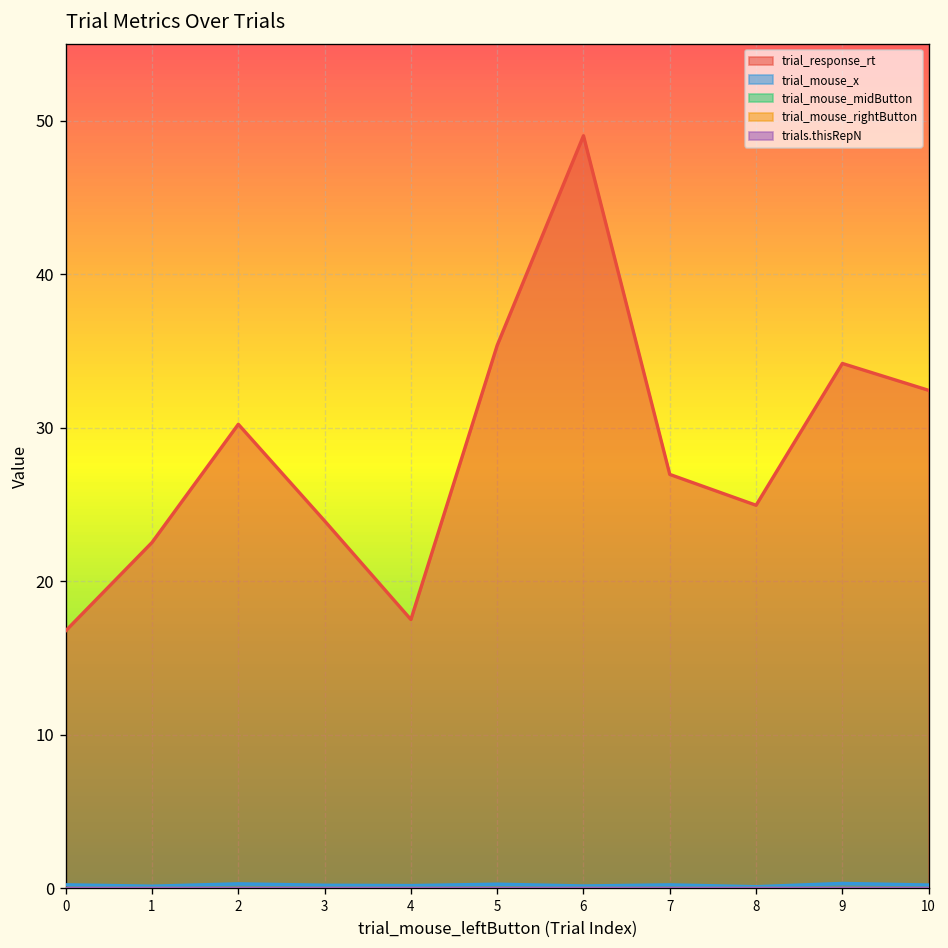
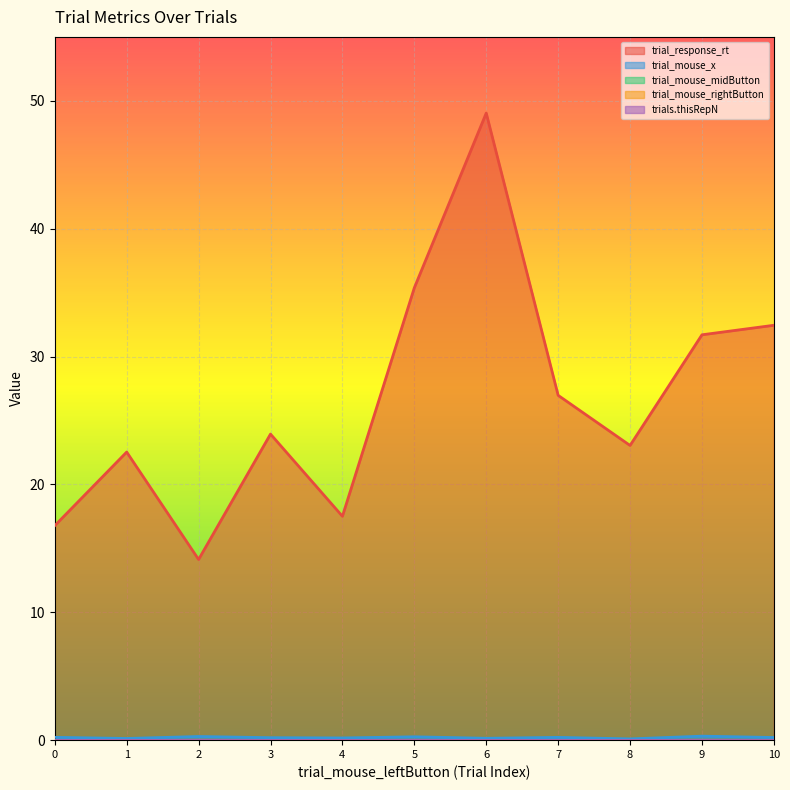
  {
    "trial_response_rt": {
      "0": 16.8,
      "1": 22.5,
-     "2": 30.2,
+     "2": 14.1,
      "3": 23.9,
      "4": 17.5,
      "5": 35.4,
      "6": 49.0,
      "7": 27.0,
-     "8": 25.0,
-     "9": 34.2,
+     "8": 23.0,
+     "9": 31.7,
      "10": 32.4
    },
    "trial_mouse_x": {
      "0": 0.2,
      "2": 0.3,
      "5": 0.3,
      "7": 0.2,
      "9": 0.3,
      "10": 0.2
    },
    "trials.thisRepN": {
      "0": 0.0,
      "2": 0.0,
      "5": 0.0,
      "7": 0.0,
      "9": 0.0,
      "10": 0.0
    }
  }
